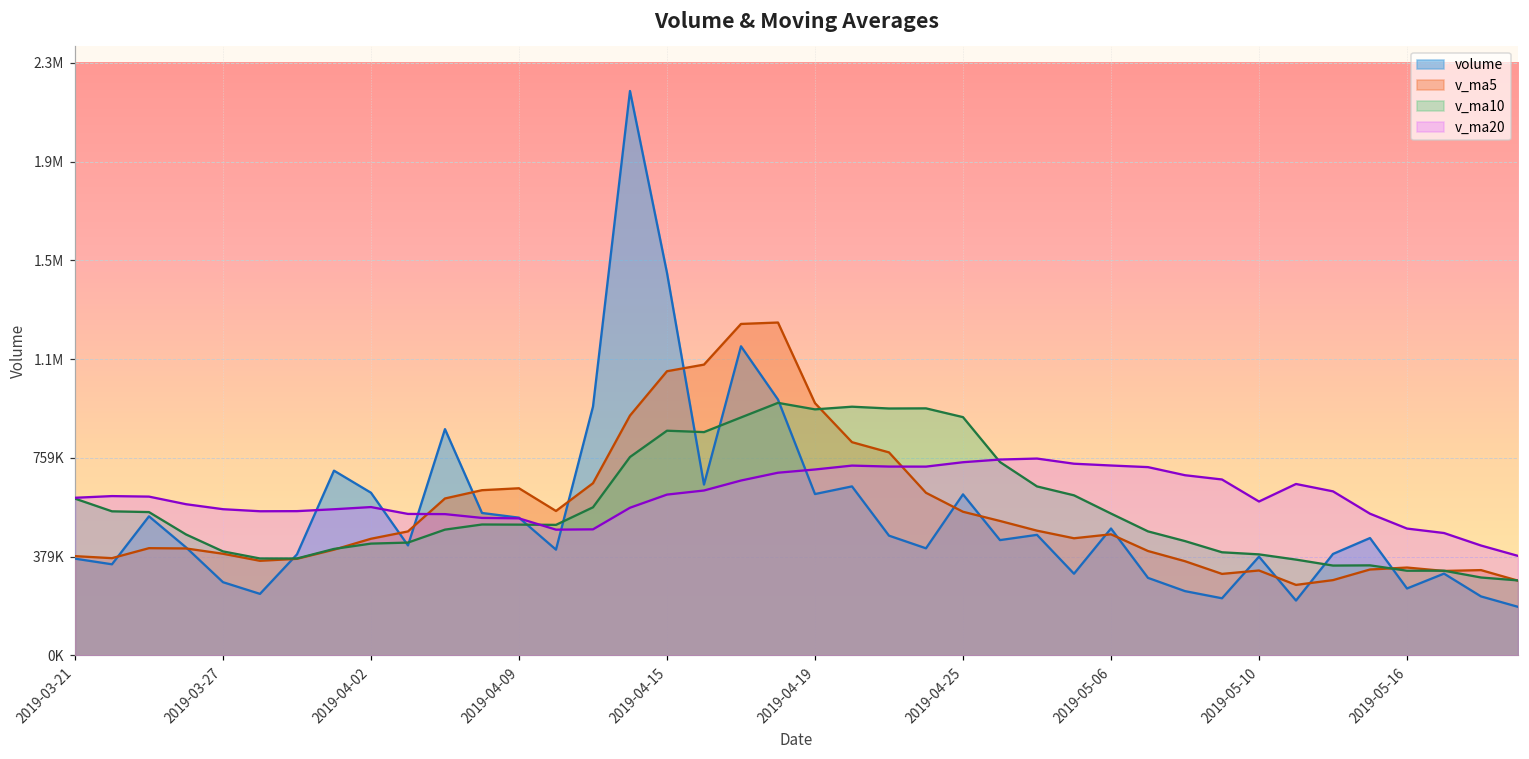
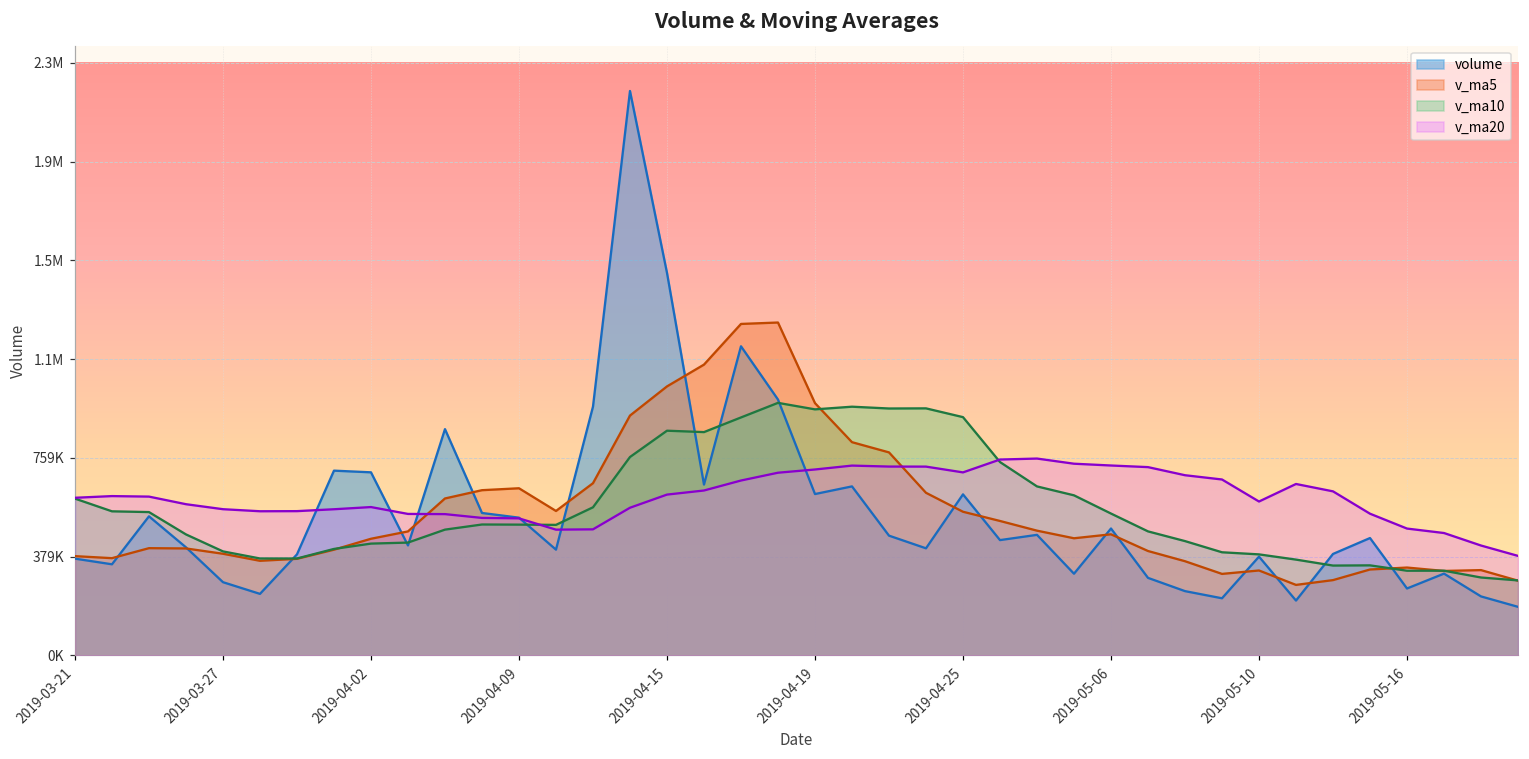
  {
    "volume": {
      "2019-03-27": 280000,
-     "2019-04-02": 630000,
+     "2019-04-02": 700000,
      "2019-04-15": 1470000,
      "2019-04-19": 620000,
      "2019-04-25": 620000,
      "2019-05-06": 490000,
      "2019-05-16": 260000
    },
    "v_ma5": {
      "2019-04-02": 450000,
      "2019-04-09": 640000,
-     "2019-04-15": 1090000,
+     "2019-04-15": 1030000,
      "2019-04-19": 970000,
      "2019-04-25": 550000,
      "2019-05-06": 470000,
      "2019-05-10": 330000,
      "2019-05-16": 340000
    },
    "v_ma10": {
      "2019-04-02": 430000,
      "2019-04-09": 500000,
      "2019-04-15": 860000,
      "2019-04-19": 950000,
      "2019-04-25": 920000,
      "2019-05-06": 550000,
      "2019-05-16": 330000
    },
    "v_ma20": {
      "2019-03-27": 560000,
      "2019-04-02": 570000,
      "2019-04-15": 620000,
      "2019-04-19": 720000,
-     "2019-04-25": 740000,
+     "2019-04-25": 700000,
      "2019-05-06": 730000,
      "2019-05-10": 590000,
      "2019-05-16": 490000
    }
  }
